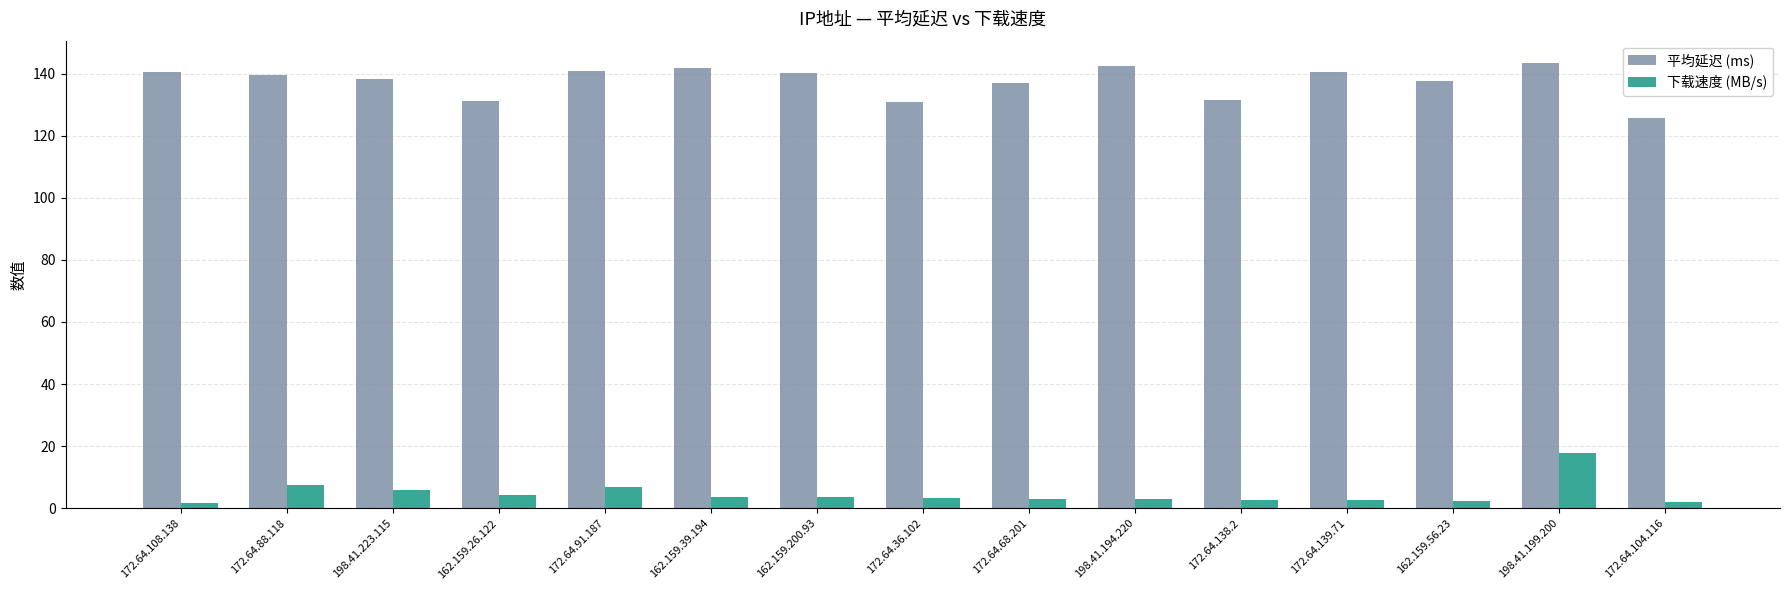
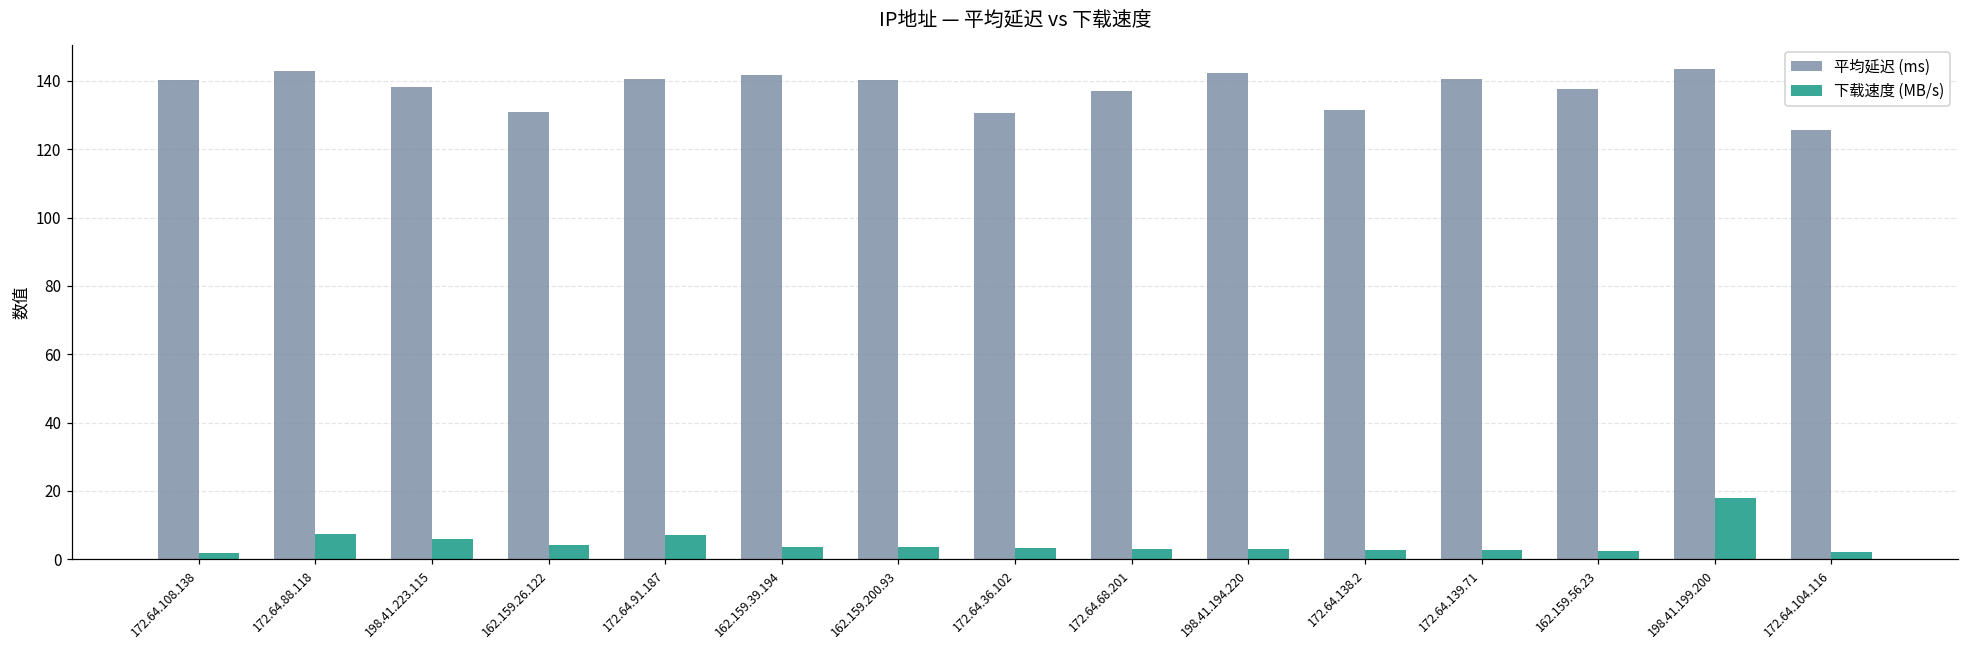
  {
    "平均延迟 (ms)": {
      "172.64.108.138": 140,
-     "172.64.88.118": 140,
+     "172.64.88.118": 143,
      "198.41.223.115": 138,
      "162.159.26.122": 131,
      "172.64.91.187": 141,
      "162.159.39.194": 142,
      "162.159.200.93": 140,
      "172.64.36.102": 131,
      "172.64.68.201": 137,
      "198.41.194.220": 142,
      "172.64.138.2": 132,
      "172.64.139.71": 141,
      "162.159.56.23": 138,
      "198.41.199.200": 143,
      "172.64.104.116": 126
    },
    "下载速度 (MB/s)": {
      "172.64.108.138": 2,
      "172.64.88.118": 7,
      "198.41.223.115": 6,
      "162.159.26.122": 4,
      "172.64.91.187": 7,
      "162.159.39.194": 4,
      "162.159.200.93": 4,
      "172.64.36.102": 3,
      "172.64.68.201": 3,
      "198.41.194.220": 3,
      "172.64.138.2": 3,
      "172.64.139.71": 3,
      "162.159.56.23": 2,
      "198.41.199.200": 18,
      "172.64.104.116": 2
    }
  }
